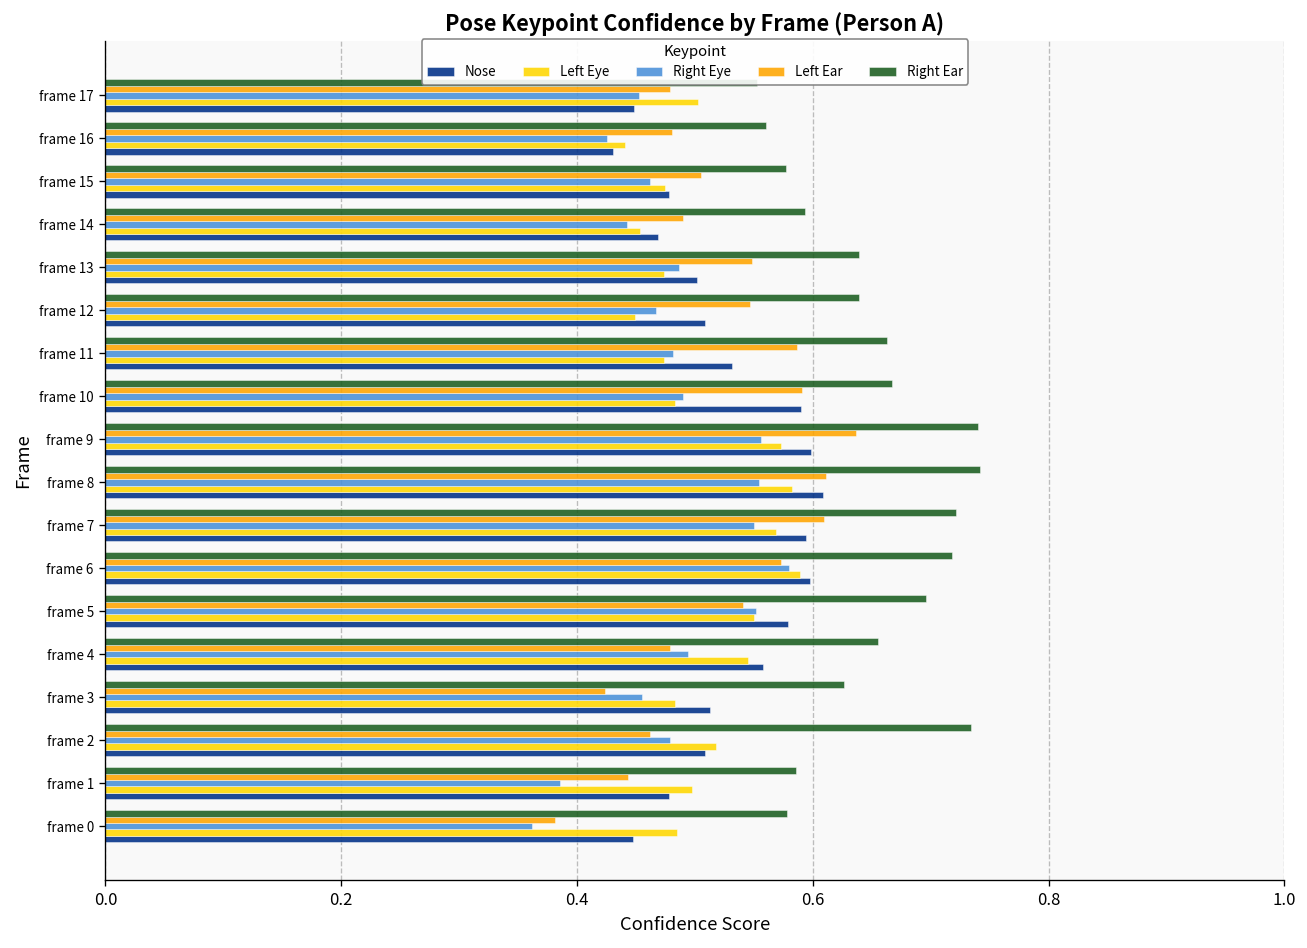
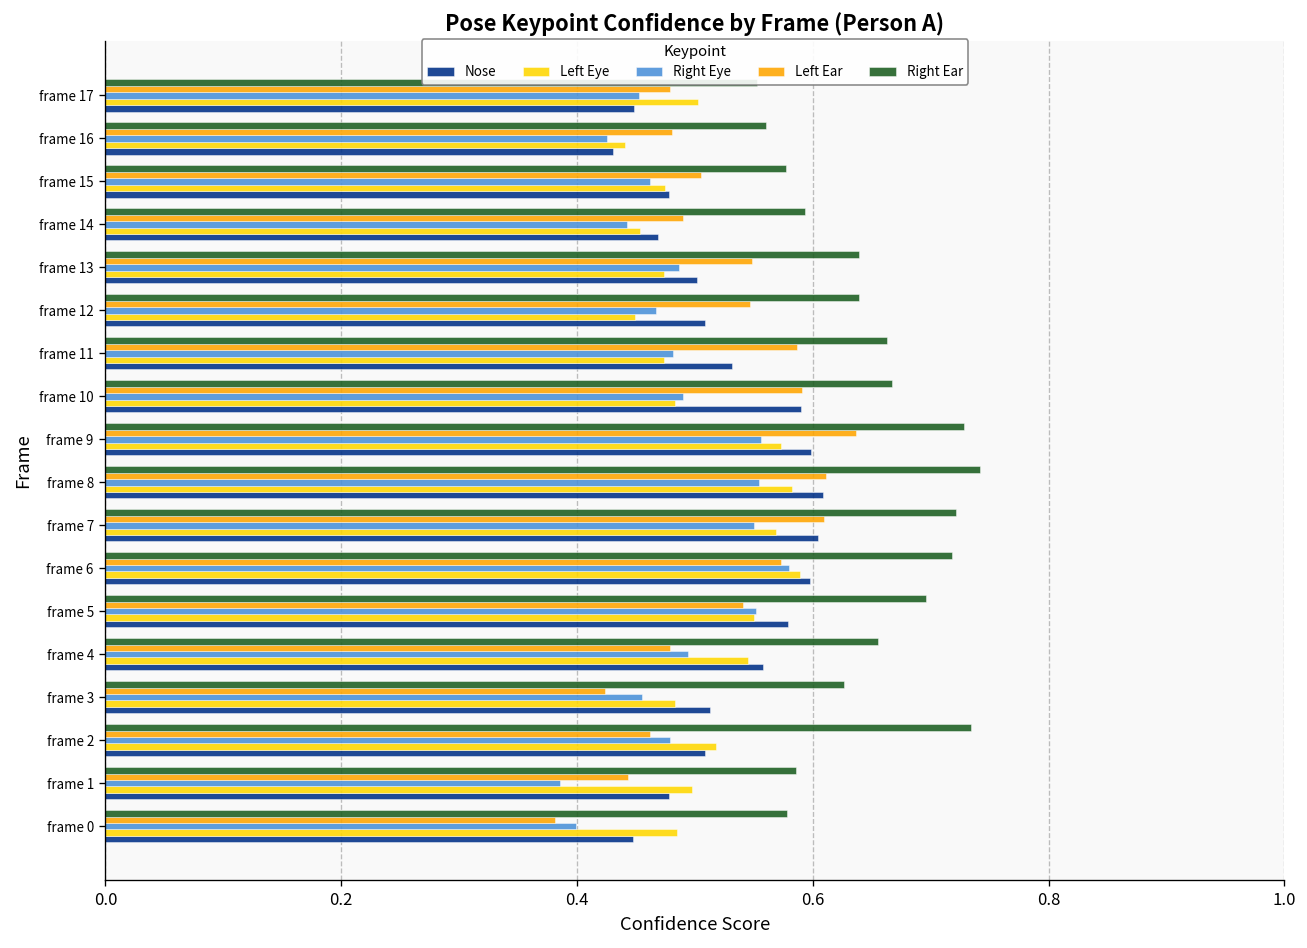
  {
    "Nose": {
      "frame 17": 0.45,
      "frame 16": 0.43,
      "frame 15": 0.48,
      "frame 14": 0.47,
      "frame 13": 0.50,
      "frame 12": 0.51,
      "frame 11": 0.53,
      "frame 10": 0.59,
      "frame 9": 0.60,
      "frame 8": 0.61,
-     "frame 7": 0.59,
+     "frame 7": 0.60,
      "frame 6": 0.60,
      "frame 5": 0.58,
      "frame 4": 0.56,
      "frame 3": 0.51,
      "frame 2": 0.51,
      "frame 1": 0.48,
      "frame 0": 0.45
    },
    "Right Eye": {
      "frame 17": 0.45,
      "frame 16": 0.43,
      "frame 15": 0.46,
      "frame 14": 0.44,
      "frame 13": 0.49,
      "frame 12": 0.47,
      "frame 11": 0.48,
      "frame 10": 0.49,
      "frame 9": 0.56,
      "frame 8": 0.55,
      "frame 7": 0.55,
      "frame 6": 0.58,
      "frame 5": 0.55,
      "frame 4": 0.49,
      "frame 3": 0.45,
      "frame 2": 0.48,
      "frame 1": 0.39,
-     "frame 0": 0.36
+     "frame 0": 0.40
    },
    "Right Ear": {
      "frame 16": 0.56,
      "frame 15": 0.58,
      "frame 14": 0.59,
      "frame 13": 0.64,
      "frame 12": 0.64,
      "frame 11": 0.66,
      "frame 10": 0.67,
-     "frame 9": 0.74,
+     "frame 9": 0.73,
      "frame 8": 0.74,
      "frame 7": 0.72,
      "frame 6": 0.72,
      "frame 5": 0.70,
      "frame 4": 0.66,
      "frame 3": 0.63,
      "frame 2": 0.73,
      "frame 1": 0.59,
      "frame 0": 0.58
    }
  }
